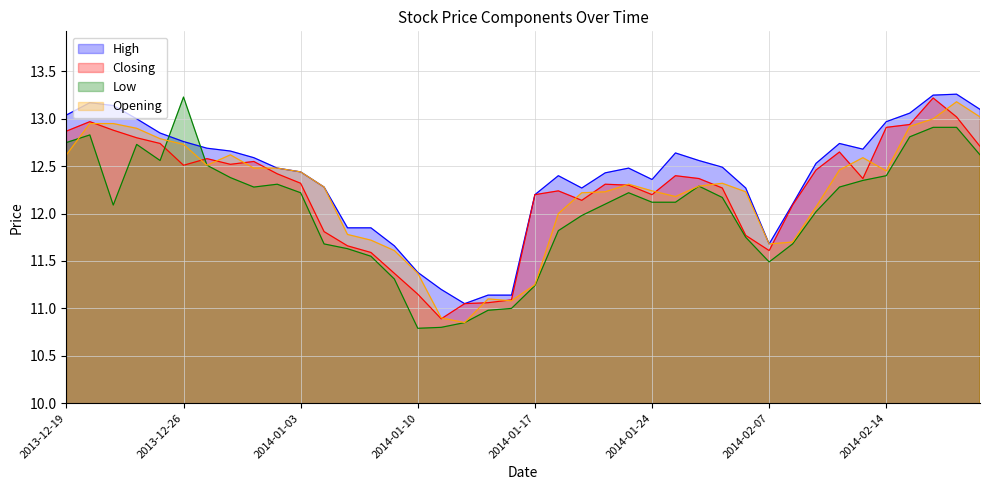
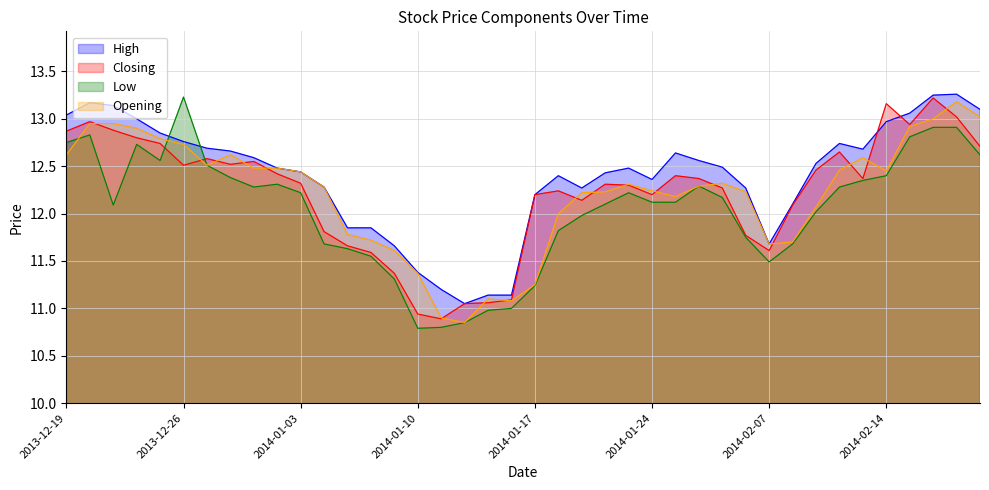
  {
    "High": {
      "2013-12-19": 13.0,
      "2013-12-26": 12.8,
      "2014-01-24": 12.4,
      "2014-02-14": 13.0
    },
    "Closing": {
      "2013-12-19": 12.9,
      "2013-12-26": 12.5,
      "2014-01-03": 12.3,
-     "2014-01-10": 11.2,
+     "2014-01-10": 10.9,
      "2014-01-24": 12.2,
      "2014-02-07": 11.6,
-     "2014-02-14": 12.9
+     "2014-02-14": 13.2
    },
    "Low": {
      "2013-12-19": 12.8,
      "2013-12-26": 13.2,
      "2014-01-03": 12.2,
      "2014-01-10": 10.8,
      "2014-01-24": 12.1,
      "2014-02-07": 11.5,
      "2014-02-14": 12.4
    },
    "Opening": {
      "2013-12-19": 12.6,
      "2013-12-26": 12.7,
      "2014-01-24": 12.2,
      "2014-02-14": 12.5
    }
  }
